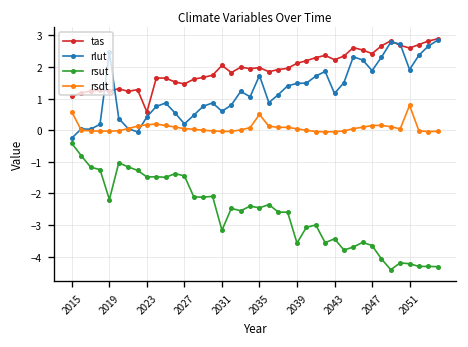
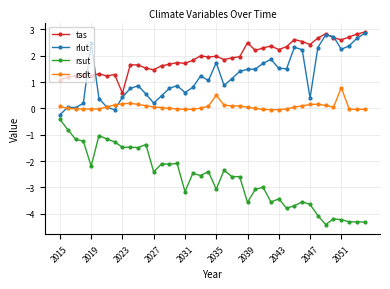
  {
    "tas": {
      "2023": 0.6,
      "2027": 1.5,
-     "2031": 2.1,
+     "2031": 1.7,
      "2035": 2.0,
-     "2039": 2.1,
+     "2039": 2.5,
      "2043": 2.2,
      "2047": 2.4,
      "2051": 2.6
    },
    "rlut": {
      "2015": -0.2,
      "2023": 0.4,
      "2027": 0.2,
      "2031": 0.6,
      "2035": 1.7,
      "2039": 1.5,
-     "2043": 1.2,
-     "2047": 1.9,
-     "2051": 1.9
+     "2043": 1.5,
+     "2047": 0.4,
+     "2051": 2.2
    },
    "rsut": {
      "2015": -0.4,
      "2019": -2.2,
      "2023": -1.5,
-     "2027": -1.4,
+     "2027": -2.4,
      "2031": -3.2,
-     "2035": -2.5,
+     "2035": -3.1,
      "2039": -3.6,
      "2043": -3.4,
      "2047": -3.6,
      "2051": -4.2
    },
    "rsdt": {
-     "2015": 0.6,
+     "2015": 0.1,
      "2019": 0.0,
      "2023": 0.2,
      "2027": 0.1,
      "2031": 0.0,
      "2035": 0.5,
      "2039": 0.0,
      "2043": 0.0,
      "2047": 0.1,
      "2051": 0.8
    }
  }
